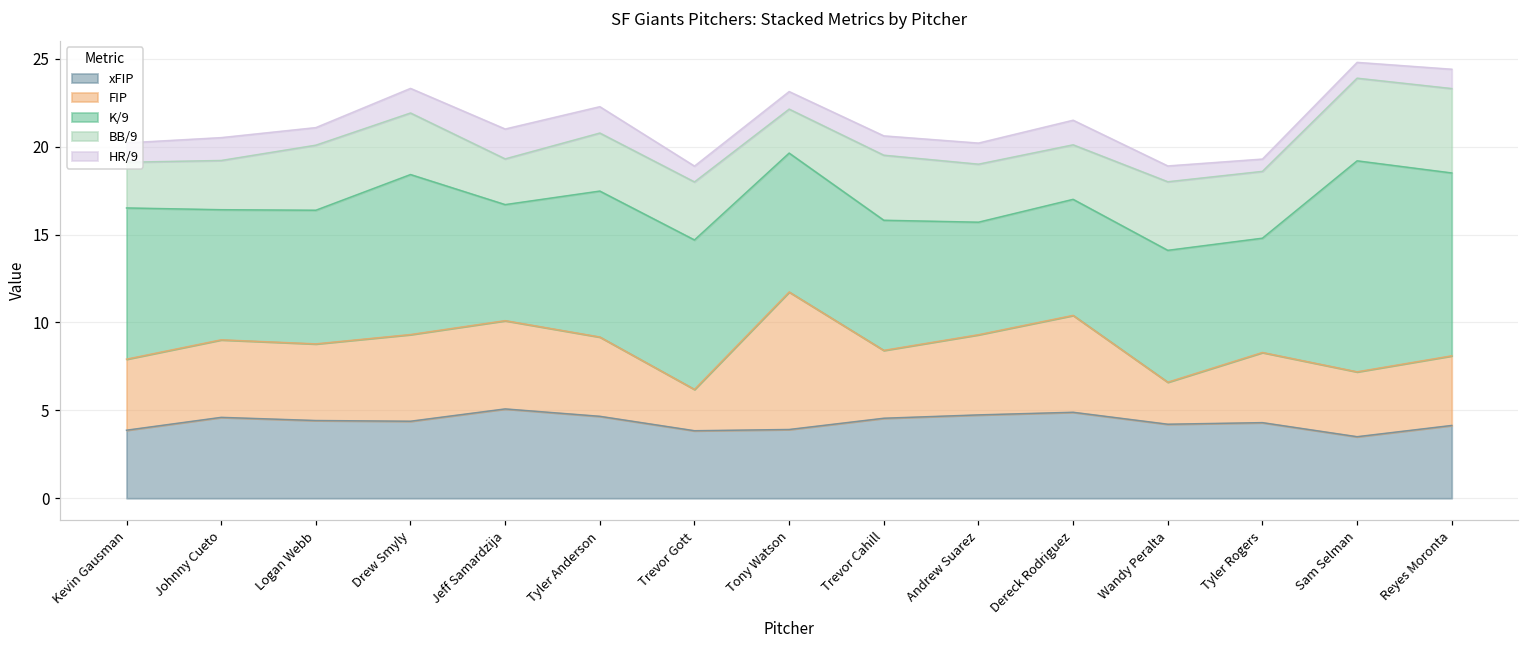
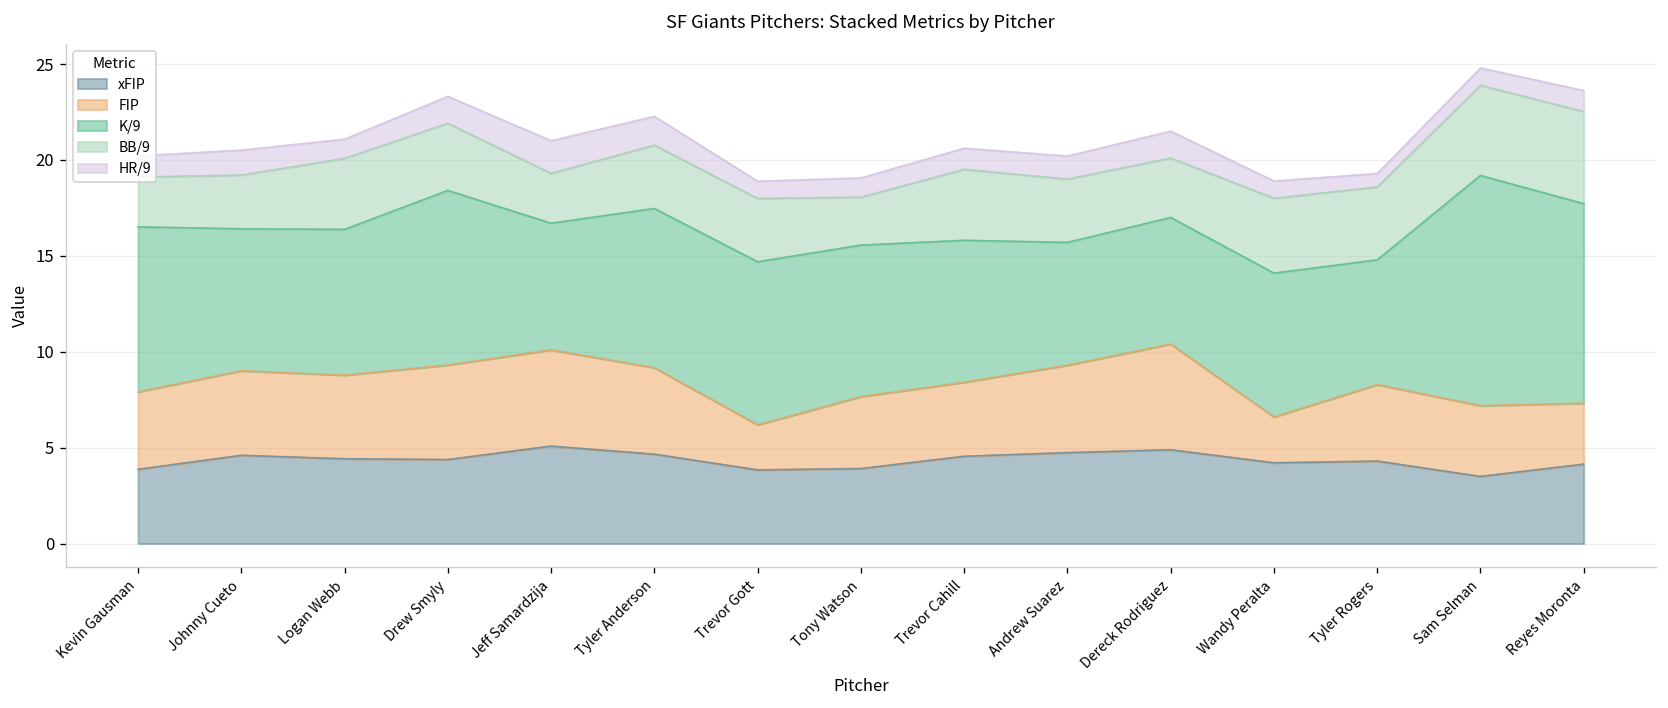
  {
    "FIP": {
      "Kevin Gausman": 4.0,
      "Johnny Cueto": 4.4,
      "Logan Webb": 4.4,
      "Drew Smyly": 4.9,
      "Jeff Samardzija": 5.0,
      "Tyler Anderson": 4.5,
      "Trevor Gott": 2.3,
-     "Tony Watson": 7.8,
+     "Tony Watson": 3.8,
      "Trevor Cahill": 3.9,
      "Andrew Suarez": 4.6,
      "Dereck Rodriguez": 5.5,
      "Wandy Peralta": 2.4,
      "Tyler Rogers": 4.0,
      "Sam Selman": 3.7,
-     "Reyes Moronta": 4.0
+     "Reyes Moronta": 3.2
    }
  }
